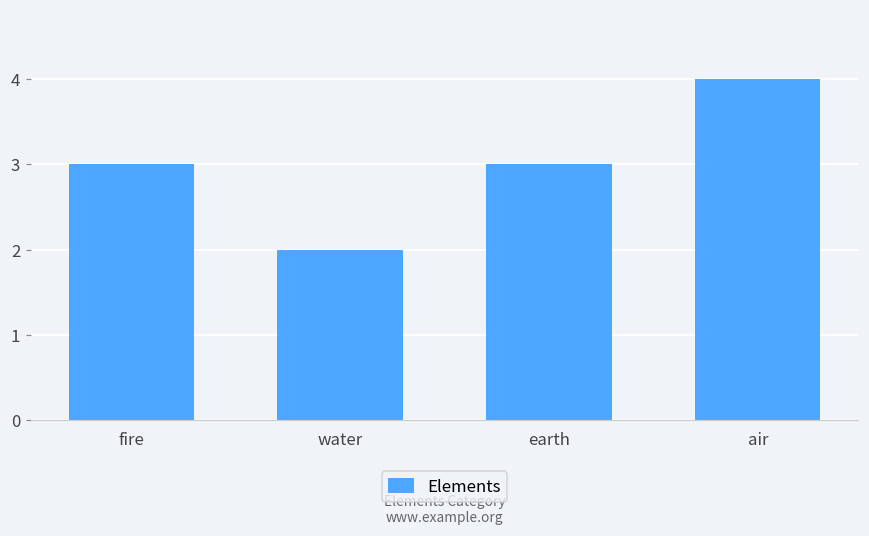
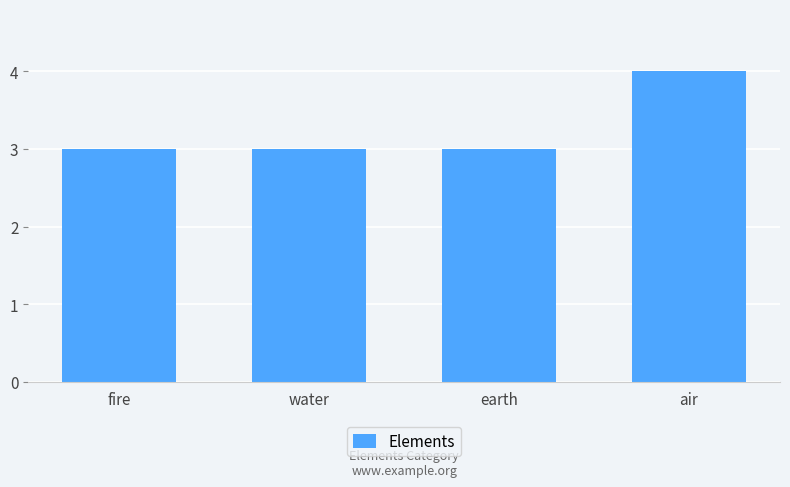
  {
    "fire": 3,
-   "water": 2,
+   "water": 3,
    "earth": 3,
    "air": 4
  }
